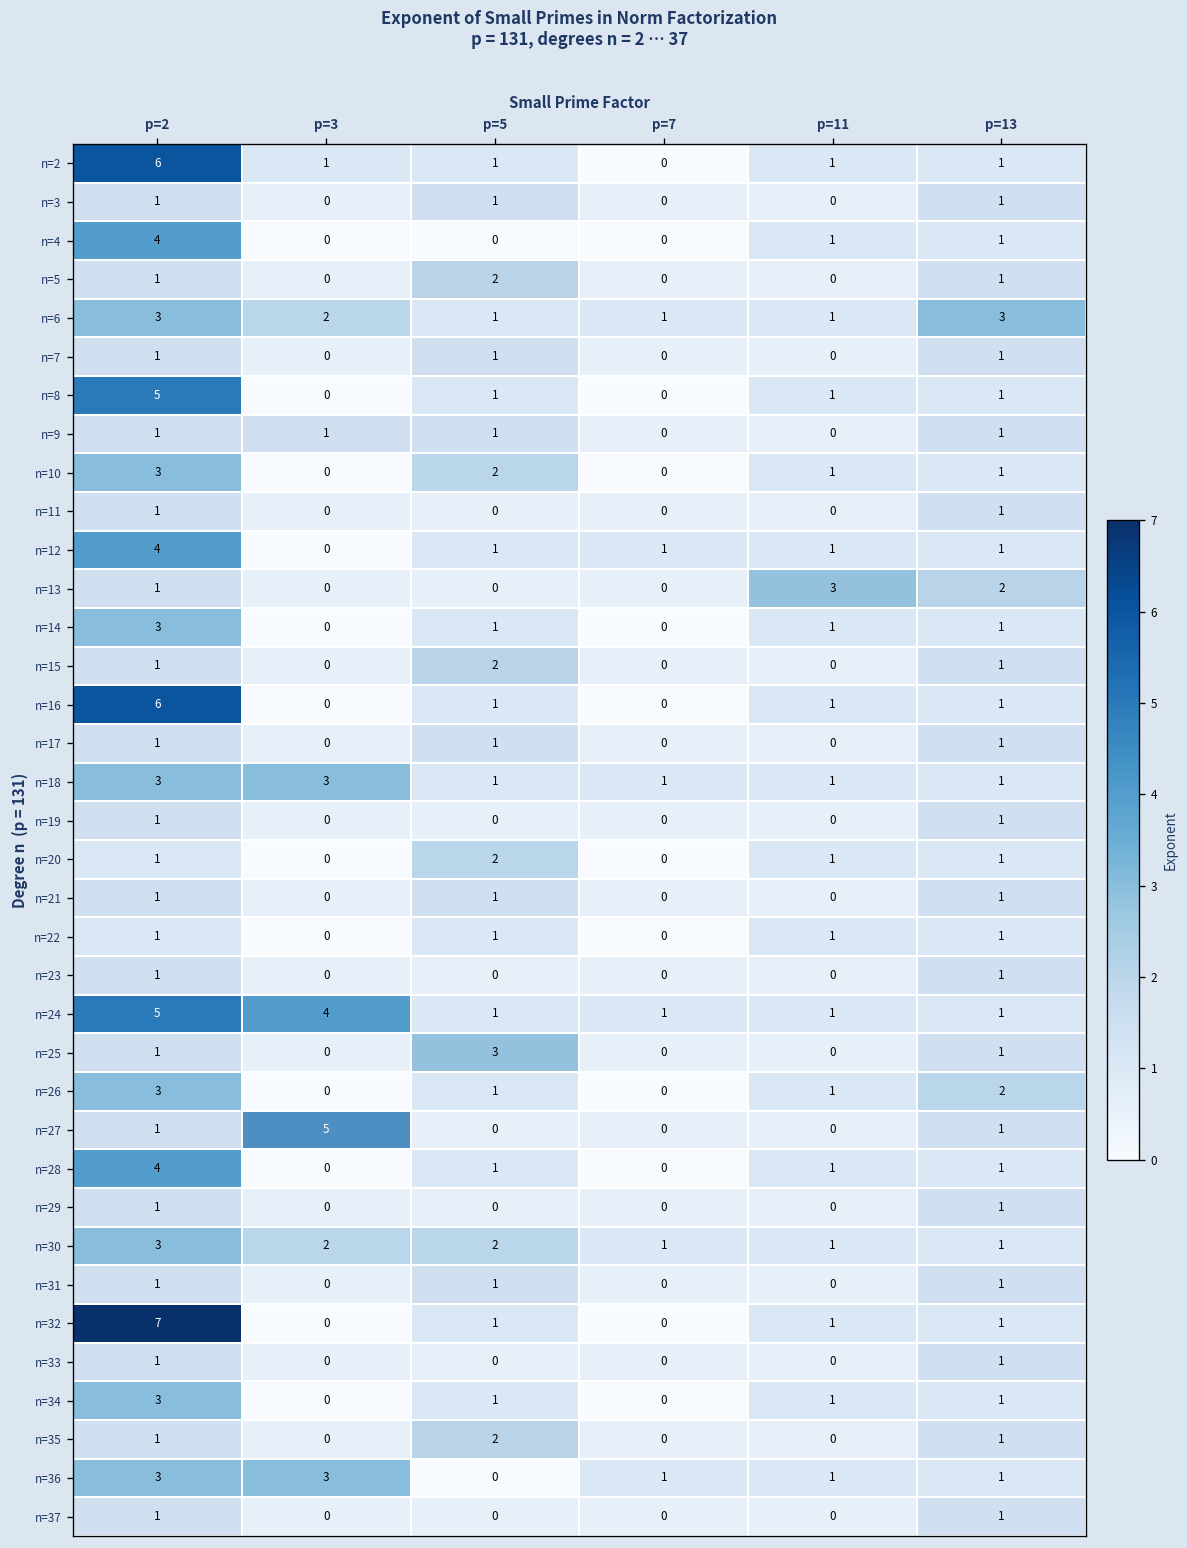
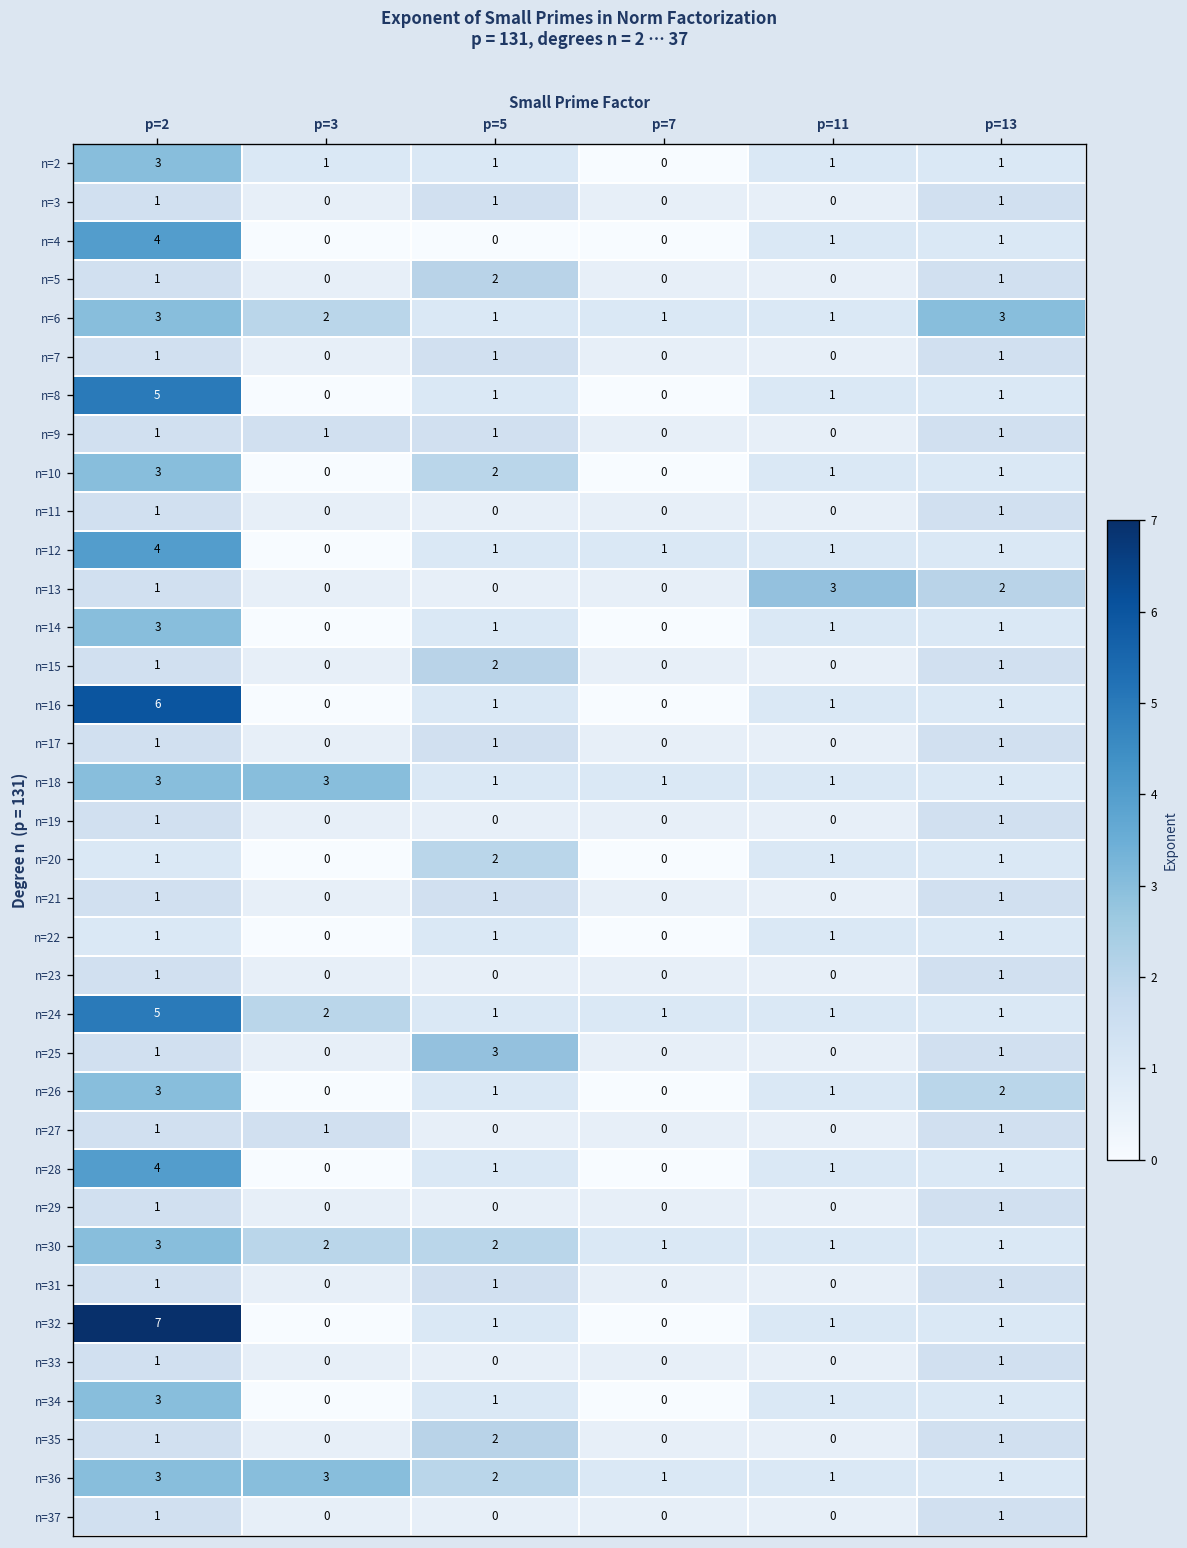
  {
    "n=2": {
-     "p=2": 6,
+     "p=2": 3,
      "p=3": 1,
      "p=5": 1,
      "p=7": 0,
      "p=11": 1,
      "p=13": 1
    },
    "n=24": {
      "p=2": 5,
-     "p=3": 4,
+     "p=3": 2,
      "p=5": 1,
      "p=7": 1,
      "p=11": 1,
      "p=13": 1
    },
    "n=27": {
      "p=2": 1,
-     "p=3": 5,
+     "p=3": 1,
      "p=5": 0,
      "p=7": 0,
      "p=11": 0,
      "p=13": 1
    },
    "n=36": {
      "p=2": 3,
      "p=3": 3,
-     "p=5": 0,
+     "p=5": 2,
      "p=7": 1,
      "p=11": 1,
      "p=13": 1
    }
  }
